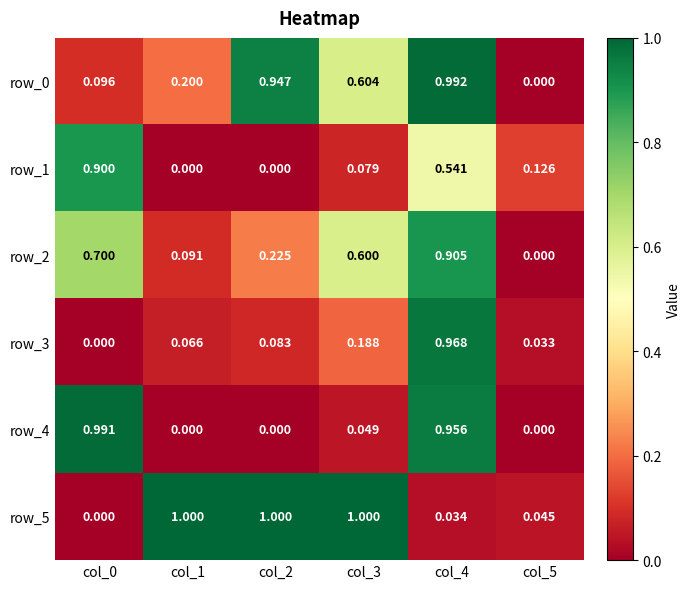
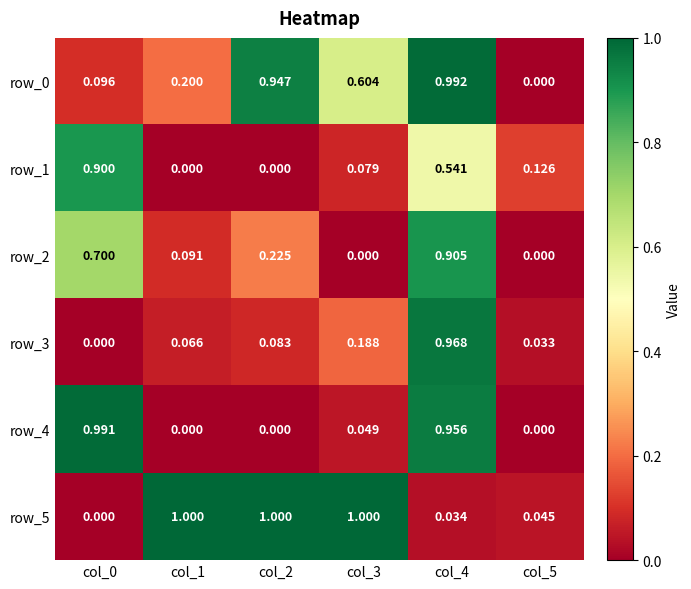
  {
    "row_0": {
      "col_0": 0.096,
      "col_1": 0.200,
      "col_2": 0.947,
      "col_3": 0.604,
      "col_4": 0.992,
      "col_5": 0.000
    },
    "row_1": {
      "col_0": 0.900,
      "col_1": 0.000,
      "col_2": 0.000,
      "col_3": 0.079,
      "col_4": 0.541,
      "col_5": 0.126
    },
    "row_2": {
      "col_0": 0.700,
      "col_1": 0.091,
      "col_2": 0.225,
-     "col_3": 0.600,
+     "col_3": 0.000,
      "col_4": 0.905,
      "col_5": 0.000
    },
    "row_3": {
      "col_0": 0.000,
      "col_1": 0.066,
      "col_2": 0.083,
      "col_3": 0.188,
      "col_4": 0.968,
      "col_5": 0.033
    },
    "row_4": {
      "col_0": 0.991,
      "col_1": 0.000,
      "col_2": 0.000,
      "col_3": 0.049,
      "col_4": 0.956,
      "col_5": 0.000
    },
    "row_5": {
      "col_0": 0.000,
      "col_1": 1.000,
      "col_2": 1.000,
      "col_3": 1.000,
      "col_4": 0.034,
      "col_5": 0.045
    }
  }
